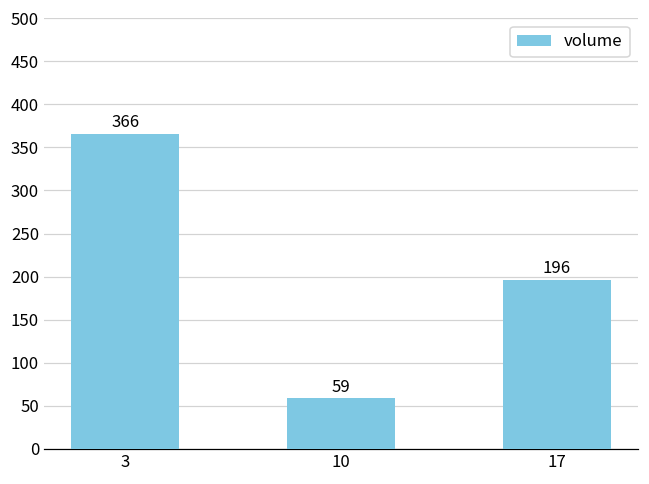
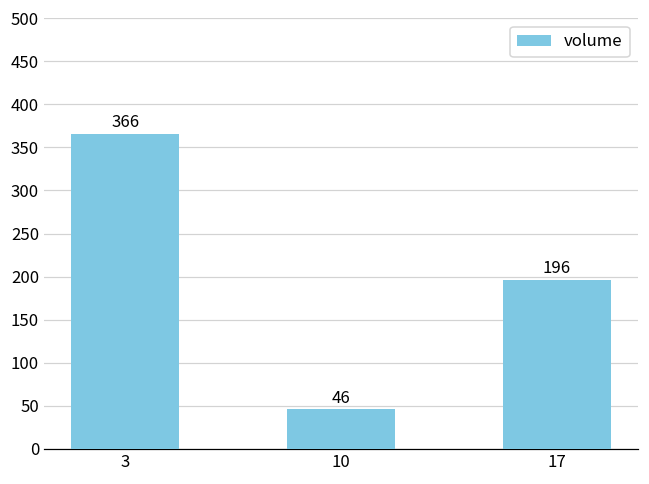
  {
    "3": 366,
-   "10": 59,
+   "10": 46,
    "17": 196
  }
